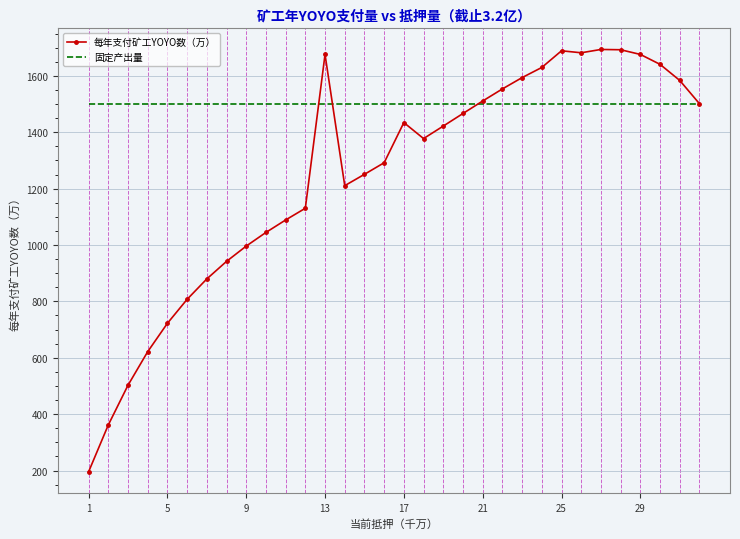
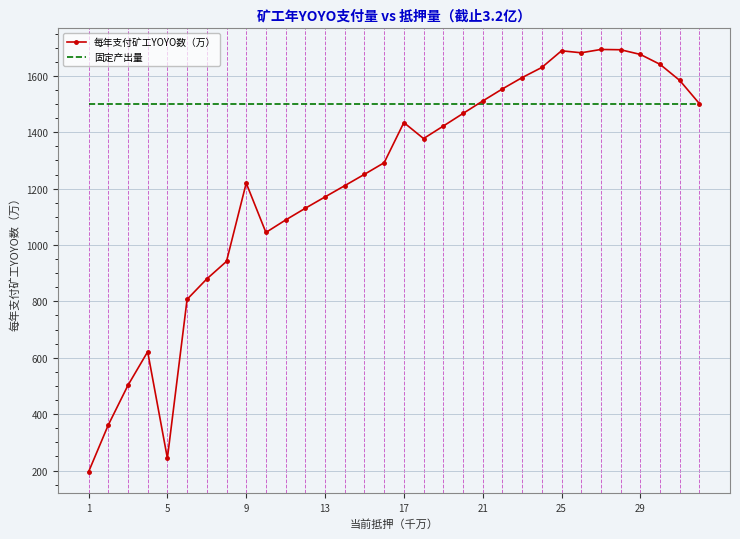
  {
    "每年支付矿工YOYO数（万）": {
      "1": 200,
-     "5": 720,
-     "9": 1000,
-     "13": 1680,
+     "5": 240,
+     "9": 1220,
+     "13": 1170,
      "17": 1430,
      "21": 1510,
      "25": 1690,
      "29": 1680
    },
    "固定产出量": {
      "1": 1500,
      "5": 1500,
      "9": 1500,
      "13": 1500,
      "17": 1500,
      "21": 1500,
      "25": 1500,
      "29": 1500
    }
  }
